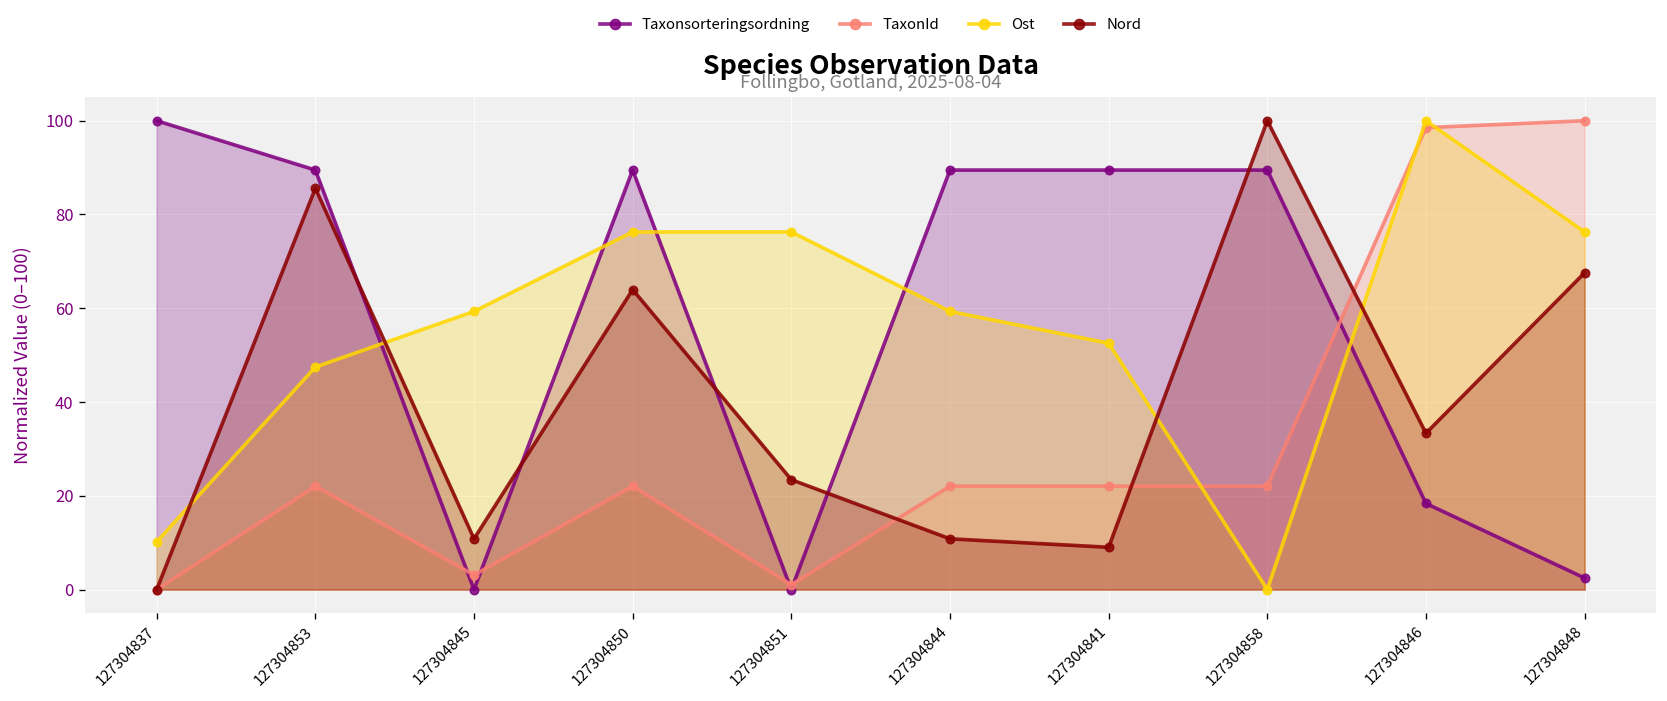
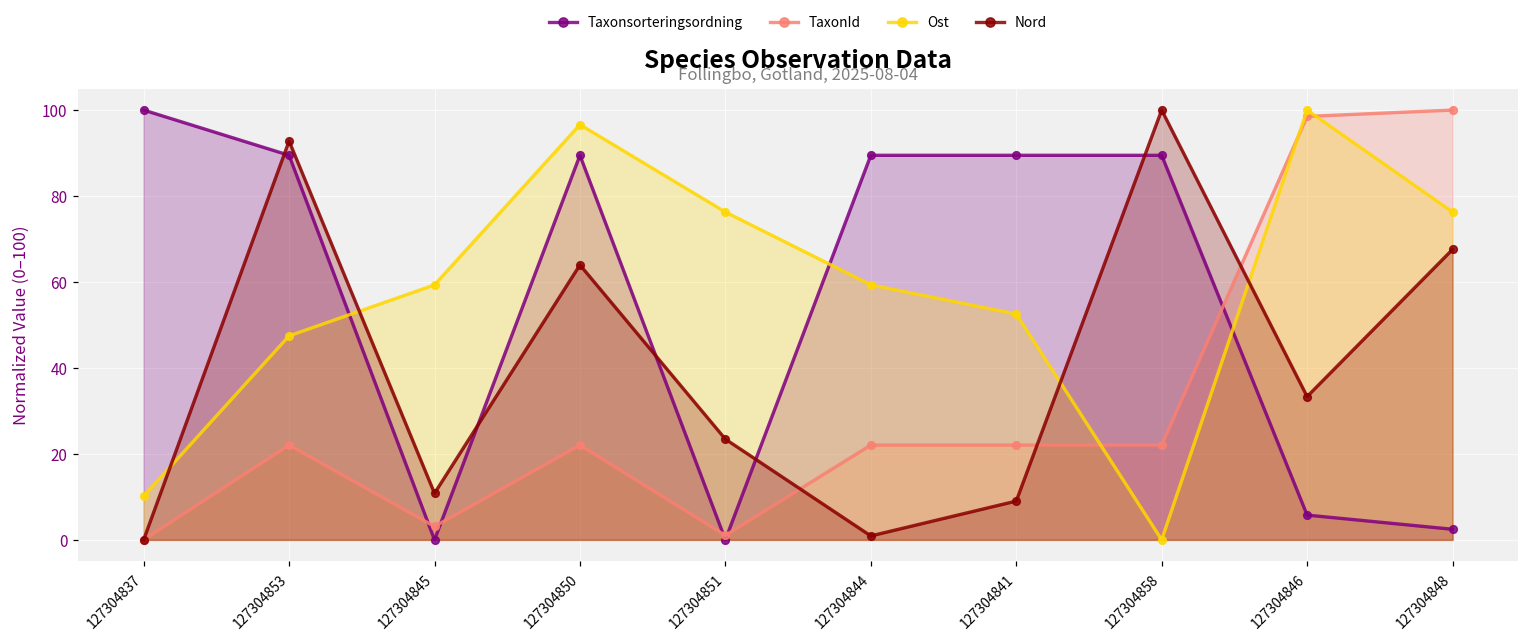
  {
    "Taxonsorteringsordning": {
      "127304837": 100,
      "127304853": 89,
      "127304845": 0,
      "127304850": 89,
      "127304851": 0,
      "127304844": 89,
      "127304841": 89,
      "127304858": 89,
-     "127304846": 18,
+     "127304846": 6,
      "127304848": 2
    },
    "TaxonId": {
      "127304853": 22,
      "127304845": 3,
      "127304850": 22,
      "127304851": 1,
      "127304844": 22,
      "127304841": 22,
      "127304858": 22,
      "127304846": 99,
      "127304848": 100
    },
    "Ost": {
      "127304837": 10,
      "127304853": 47,
      "127304845": 59,
-     "127304850": 76,
+     "127304850": 97,
      "127304851": 76,
      "127304844": 59,
      "127304841": 53,
      "127304858": 0,
      "127304846": 100,
      "127304848": 76
    },
    "Nord": {
-     "127304853": 86,
+     "127304853": 93,
      "127304845": 11,
      "127304850": 64,
      "127304851": 23,
-     "127304844": 11,
+     "127304844": 1,
      "127304841": 9,
      "127304858": 100,
      "127304846": 33,
      "127304848": 68
    }
  }
